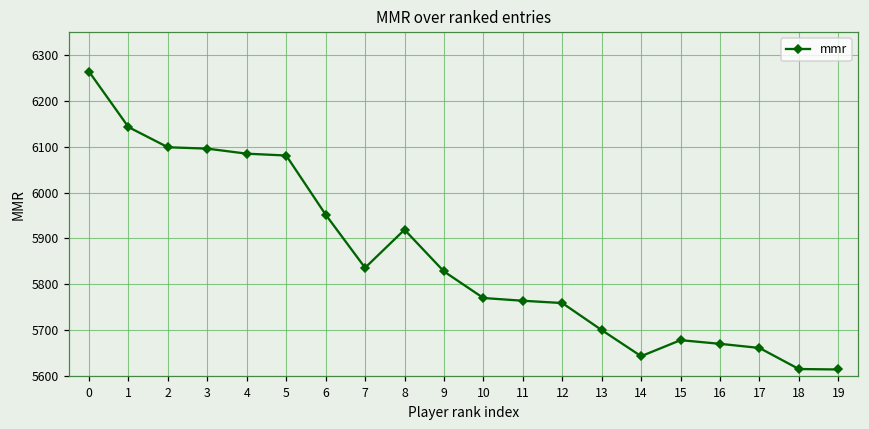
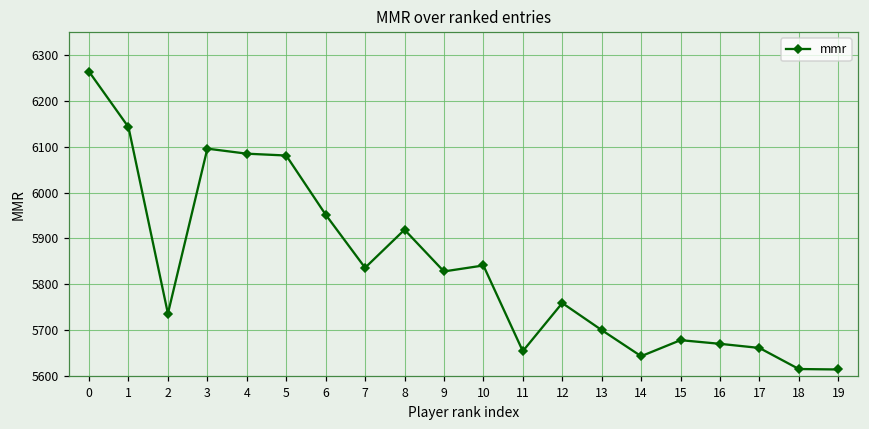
  {
    "0": 6260,
    "1": 6140,
-   "2": 6100,
+   "2": 5740,
    "3": 6100,
    "4": 6090,
    "5": 6080,
    "6": 5950,
    "7": 5840,
    "8": 5920,
    "9": 5830,
-   "10": 5770,
-   "11": 5760,
+   "10": 5840,
+   "11": 5650,
    "12": 5760,
    "13": 5700,
    "14": 5640,
    "15": 5680,
    "16": 5670,
    "17": 5660,
    "18": 5620,
    "19": 5610
  }
